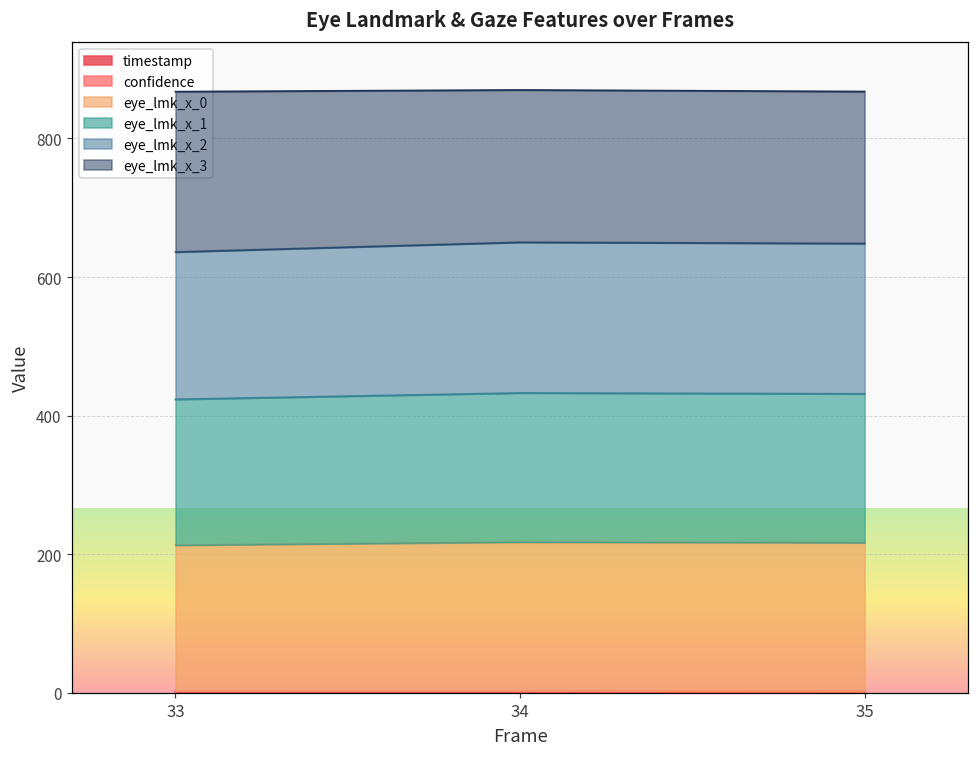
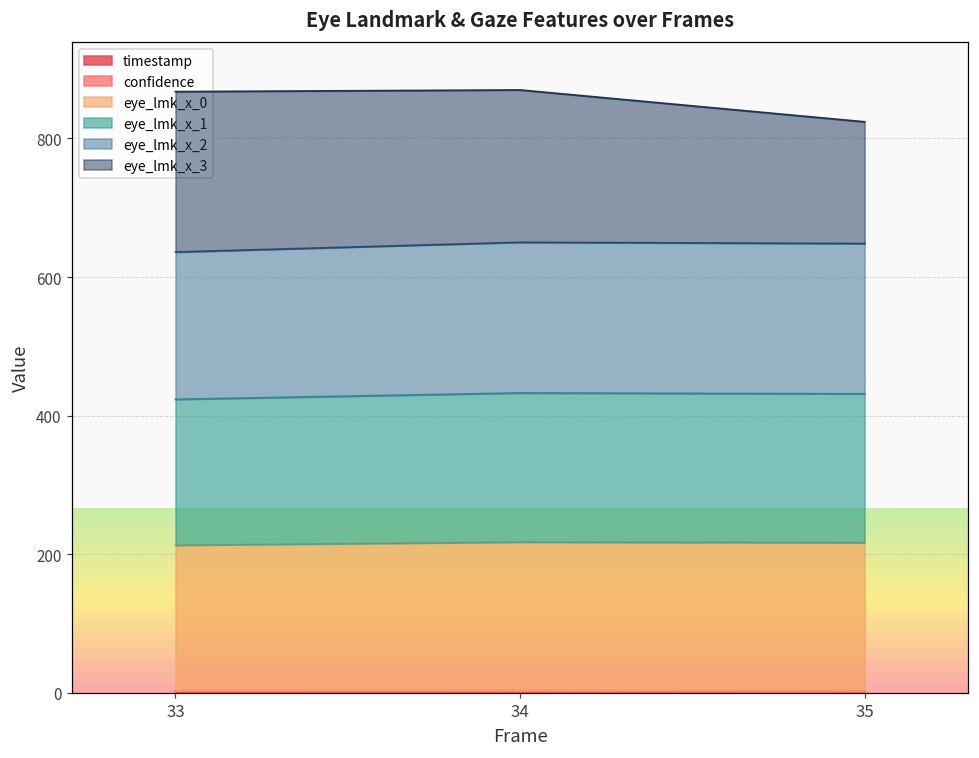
  {
    "eye_lmk_x_3": {
      "34": 220,
-     "35": 220
+     "35": 180
    }
  }
